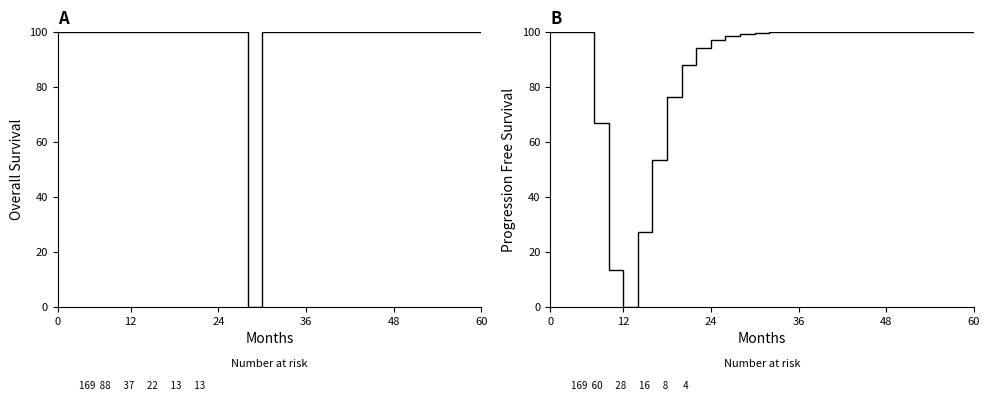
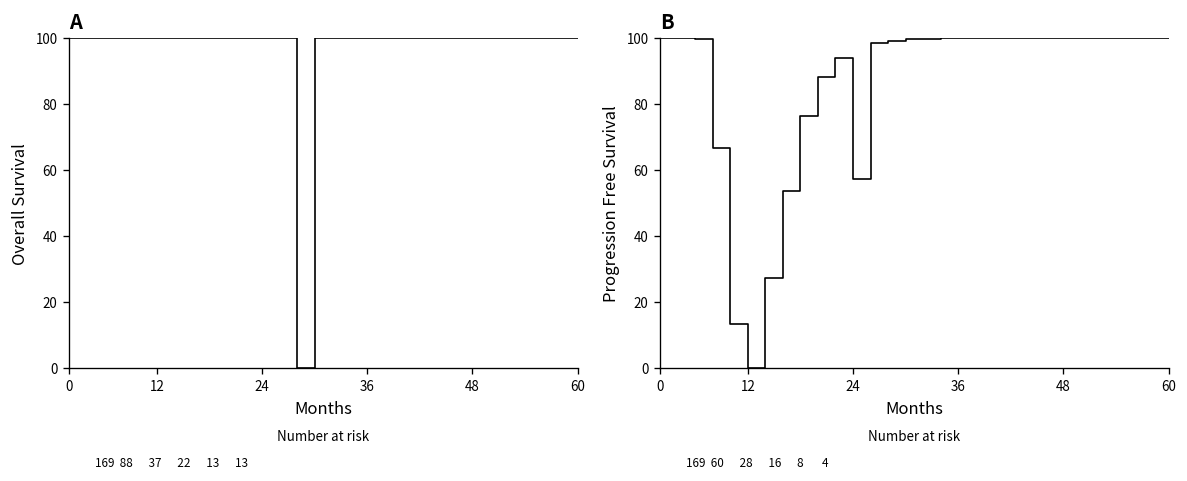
  {
    "A": {
      "0": 100,
      "12": 100,
      "24": 100,
      "36": 100,
      "48": 100,
      "60": 100
    },
    "B": {
      "0": 100,
      "12": 0,
-     "24": 97,
+     "24": 57,
      "36": 100,
      "48": 100,
      "60": 100
    }
  }
